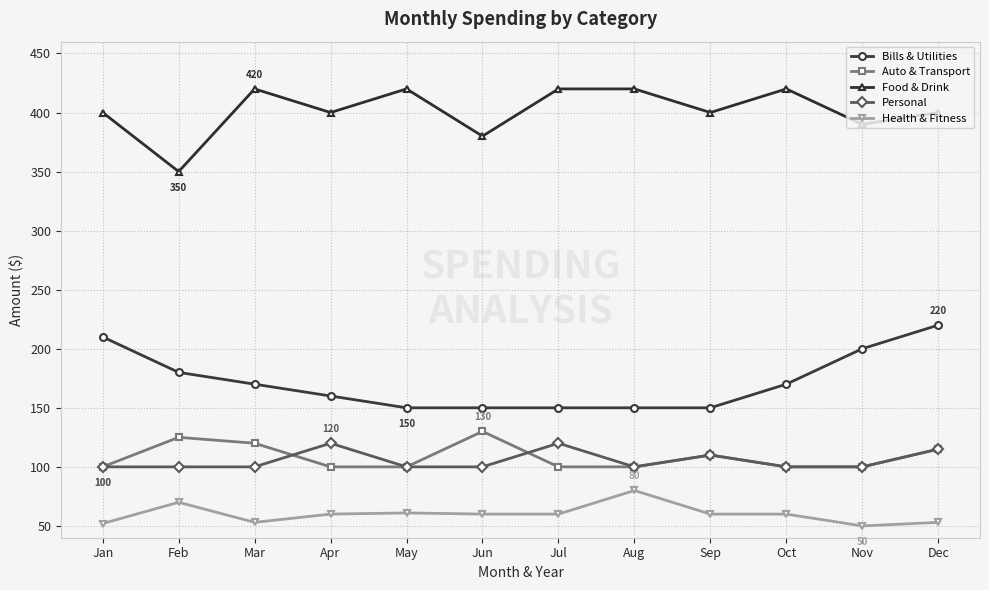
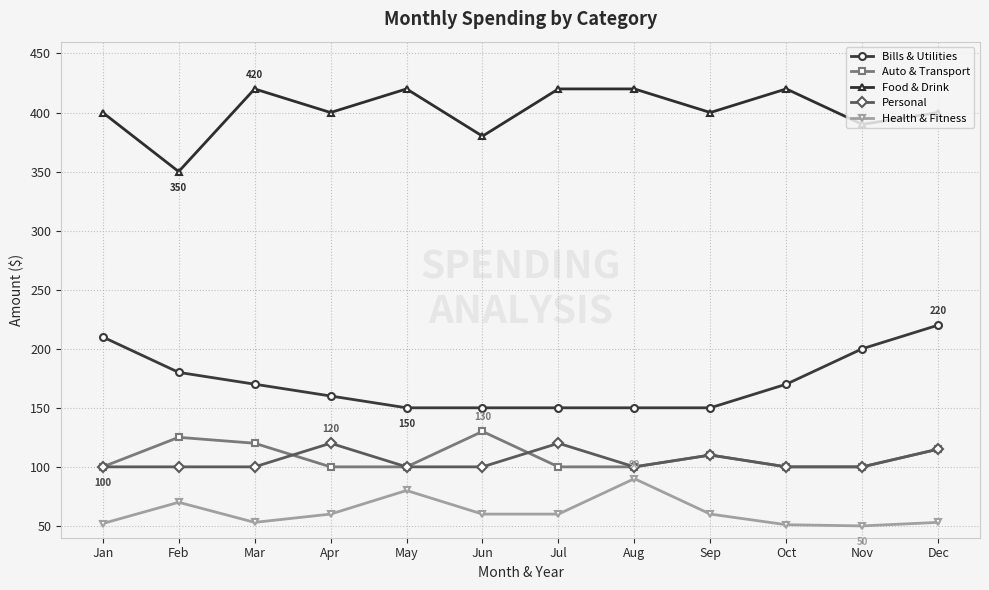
  {
    "Health & Fitness": {
-     "May": 61,
-     "Aug": 80,
-     "Oct": 60,
+     "May": 80,
+     "Aug": 90,
+     "Oct": 51,
      "Nov": 50
    }
  }
